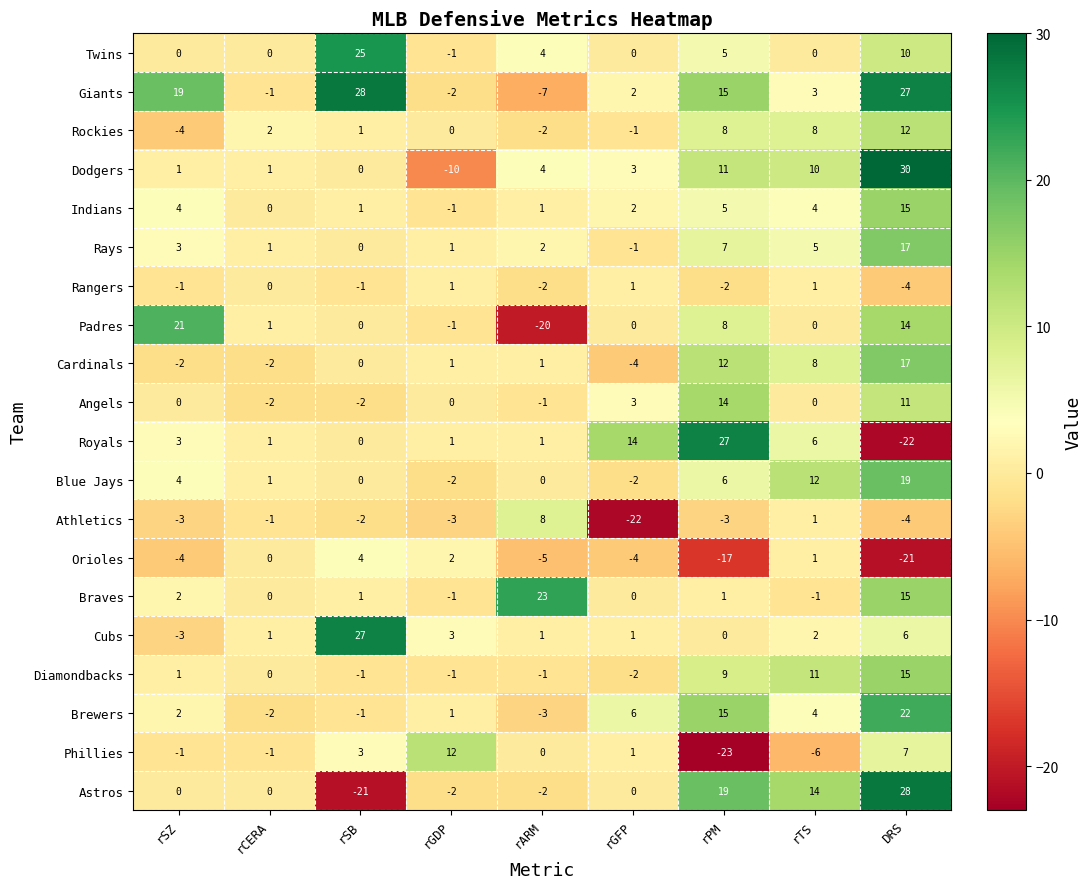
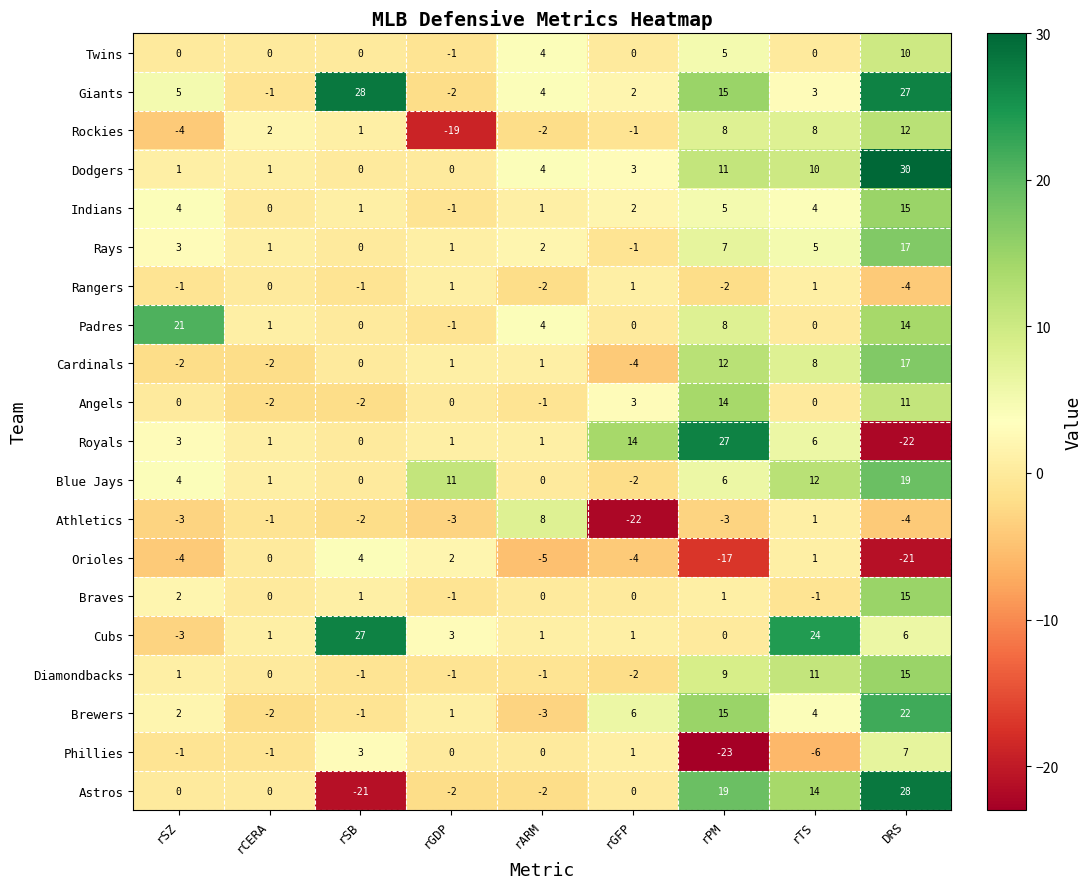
  {
    "Twins": {
      "rSZ": 0,
      "rCERA": 0,
-     "rSB": 25,
+     "rSB": 0,
      "rGDP": -1,
      "rARM": 4,
      "rGFP": 0,
      "rPM": 5,
      "rTS": 0,
      "DRS": 10
    },
    "Giants": {
-     "rSZ": 19,
+     "rSZ": 5,
      "rCERA": -1,
      "rSB": 28,
      "rGDP": -2,
-     "rARM": -7,
+     "rARM": 4,
      "rGFP": 2,
      "rPM": 15,
      "rTS": 3,
      "DRS": 27
    },
    "Rockies": {
      "rSZ": -4,
      "rCERA": 2,
      "rSB": 1,
-     "rGDP": 0,
+     "rGDP": -19,
      "rARM": -2,
      "rGFP": -1,
      "rPM": 8,
      "rTS": 8,
      "DRS": 12
    },
    "Dodgers": {
      "rSZ": 1,
      "rCERA": 1,
      "rSB": 0,
-     "rGDP": -10,
+     "rGDP": 0,
      "rARM": 4,
      "rGFP": 3,
      "rPM": 11,
      "rTS": 10,
      "DRS": 30
    },
    "Indians": {
      "rSZ": 4,
      "rCERA": 0,
      "rSB": 1,
      "rGDP": -1,
      "rARM": 1,
      "rGFP": 2,
      "rPM": 5,
      "rTS": 4,
      "DRS": 15
    },
    "Rays": {
      "rSZ": 3,
      "rCERA": 1,
      "rSB": 0,
      "rGDP": 1,
      "rARM": 2,
      "rGFP": -1,
      "rPM": 7,
      "rTS": 5,
      "DRS": 17
    },
    "Rangers": {
      "rSZ": -1,
      "rCERA": 0,
      "rSB": -1,
      "rGDP": 1,
      "rARM": -2,
      "rGFP": 1,
      "rPM": -2,
      "rTS": 1,
      "DRS": -4
    },
    "Padres": {
      "rSZ": 21,
      "rCERA": 1,
      "rSB": 0,
      "rGDP": -1,
-     "rARM": -20,
+     "rARM": 4,
      "rGFP": 0,
      "rPM": 8,
      "rTS": 0,
      "DRS": 14
    },
    "Cardinals": {
      "rSZ": -2,
      "rCERA": -2,
      "rSB": 0,
      "rGDP": 1,
      "rARM": 1,
      "rGFP": -4,
      "rPM": 12,
      "rTS": 8,
      "DRS": 17
    },
    "Angels": {
      "rSZ": 0,
      "rCERA": -2,
      "rSB": -2,
      "rGDP": 0,
      "rARM": -1,
      "rGFP": 3,
      "rPM": 14,
      "rTS": 0,
      "DRS": 11
    },
    "Royals": {
      "rSZ": 3,
      "rCERA": 1,
      "rSB": 0,
      "rGDP": 1,
      "rARM": 1,
      "rGFP": 14,
      "rPM": 27,
      "rTS": 6,
      "DRS": -22
    },
    "Blue Jays": {
      "rSZ": 4,
      "rCERA": 1,
      "rSB": 0,
-     "rGDP": -2,
+     "rGDP": 11,
      "rARM": 0,
      "rGFP": -2,
      "rPM": 6,
      "rTS": 12,
      "DRS": 19
    },
    "Athletics": {
      "rSZ": -3,
      "rCERA": -1,
      "rSB": -2,
      "rGDP": -3,
      "rARM": 8,
      "rGFP": -22,
      "rPM": -3,
      "rTS": 1,
      "DRS": -4
    },
    "Orioles": {
      "rSZ": -4,
      "rCERA": 0,
      "rSB": 4,
      "rGDP": 2,
      "rARM": -5,
      "rGFP": -4,
      "rPM": -17,
      "rTS": 1,
      "DRS": -21
    },
    "Braves": {
      "rSZ": 2,
      "rCERA": 0,
      "rSB": 1,
      "rGDP": -1,
-     "rARM": 23,
+     "rARM": 0,
      "rGFP": 0,
      "rPM": 1,
      "rTS": -1,
      "DRS": 15
    },
    "Cubs": {
      "rSZ": -3,
      "rCERA": 1,
      "rSB": 27,
      "rGDP": 3,
      "rARM": 1,
      "rGFP": 1,
      "rPM": 0,
-     "rTS": 2,
+     "rTS": 24,
      "DRS": 6
    },
    "Diamondbacks": {
      "rSZ": 1,
      "rCERA": 0,
      "rSB": -1,
      "rGDP": -1,
      "rARM": -1,
      "rGFP": -2,
      "rPM": 9,
      "rTS": 11,
      "DRS": 15
    },
    "Brewers": {
      "rSZ": 2,
      "rCERA": -2,
      "rSB": -1,
      "rGDP": 1,
      "rARM": -3,
      "rGFP": 6,
      "rPM": 15,
      "rTS": 4,
      "DRS": 22
    },
    "Phillies": {
      "rSZ": -1,
      "rCERA": -1,
      "rSB": 3,
-     "rGDP": 12,
+     "rGDP": 0,
      "rARM": 0,
      "rGFP": 1,
      "rPM": -23,
      "rTS": -6,
      "DRS": 7
    },
    "Astros": {
      "rSZ": 0,
      "rCERA": 0,
      "rSB": -21,
      "rGDP": -2,
      "rARM": -2,
      "rGFP": 0,
      "rPM": 19,
      "rTS": 14,
      "DRS": 28
    }
  }
